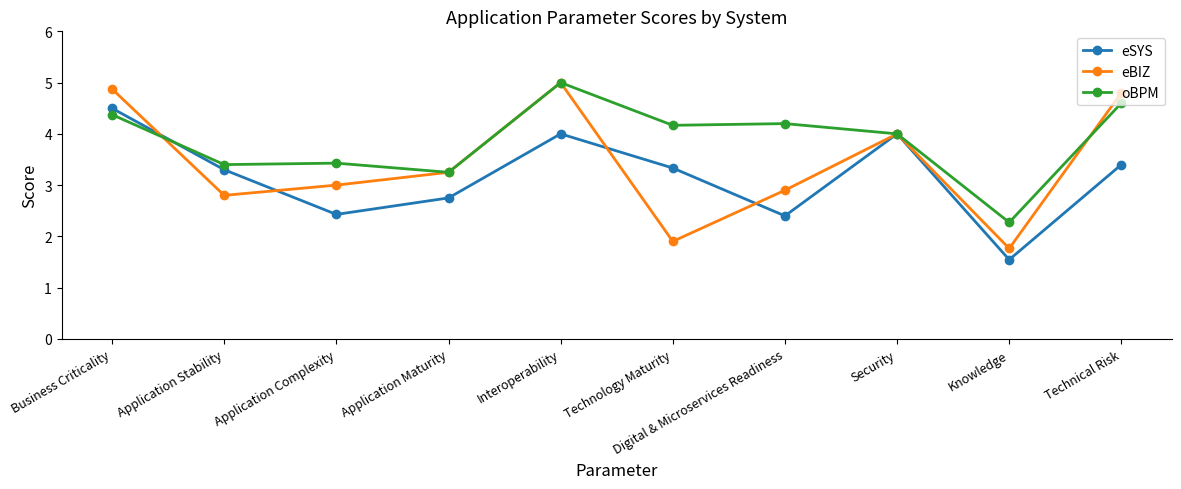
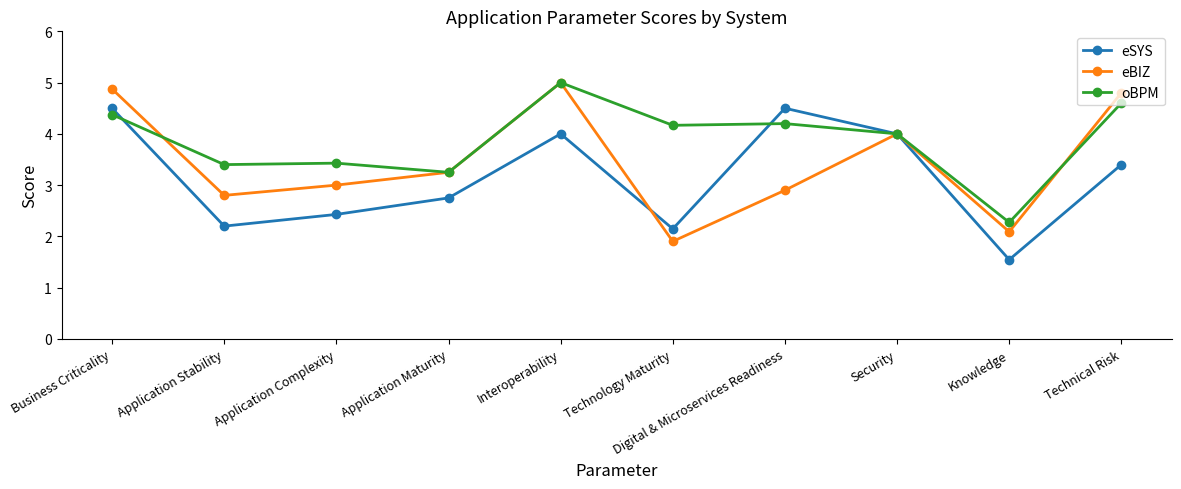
  {
    "eSYS": {
      "Business Criticality": 4.5,
-     "Application Stability": 3.3,
+     "Application Stability": 2.2,
      "Application Complexity": 2.4,
      "Application Maturity": 2.8,
      "Interoperability": 4.0,
-     "Technology Maturity": 3.3,
-     "Digital & Microservices Readiness": 2.4,
+     "Technology Maturity": 2.1,
+     "Digital & Microservices Readiness": 4.5,
      "Knowledge": 1.5,
      "Technical Risk": 3.4
    },
    "eBIZ": {
      "Business Criticality": 4.9,
      "Application Stability": 2.8,
      "Application Complexity": 3.0,
      "Technology Maturity": 1.9,
      "Digital & Microservices Readiness": 2.9,
-     "Knowledge": 1.8
+     "Knowledge": 2.1
    },
    "oBPM": {
      "Business Criticality": 4.4,
      "Application Stability": 3.4,
      "Application Complexity": 3.4,
      "Technology Maturity": 4.2,
      "Digital & Microservices Readiness": 4.2,
      "Knowledge": 2.3
    }
  }
